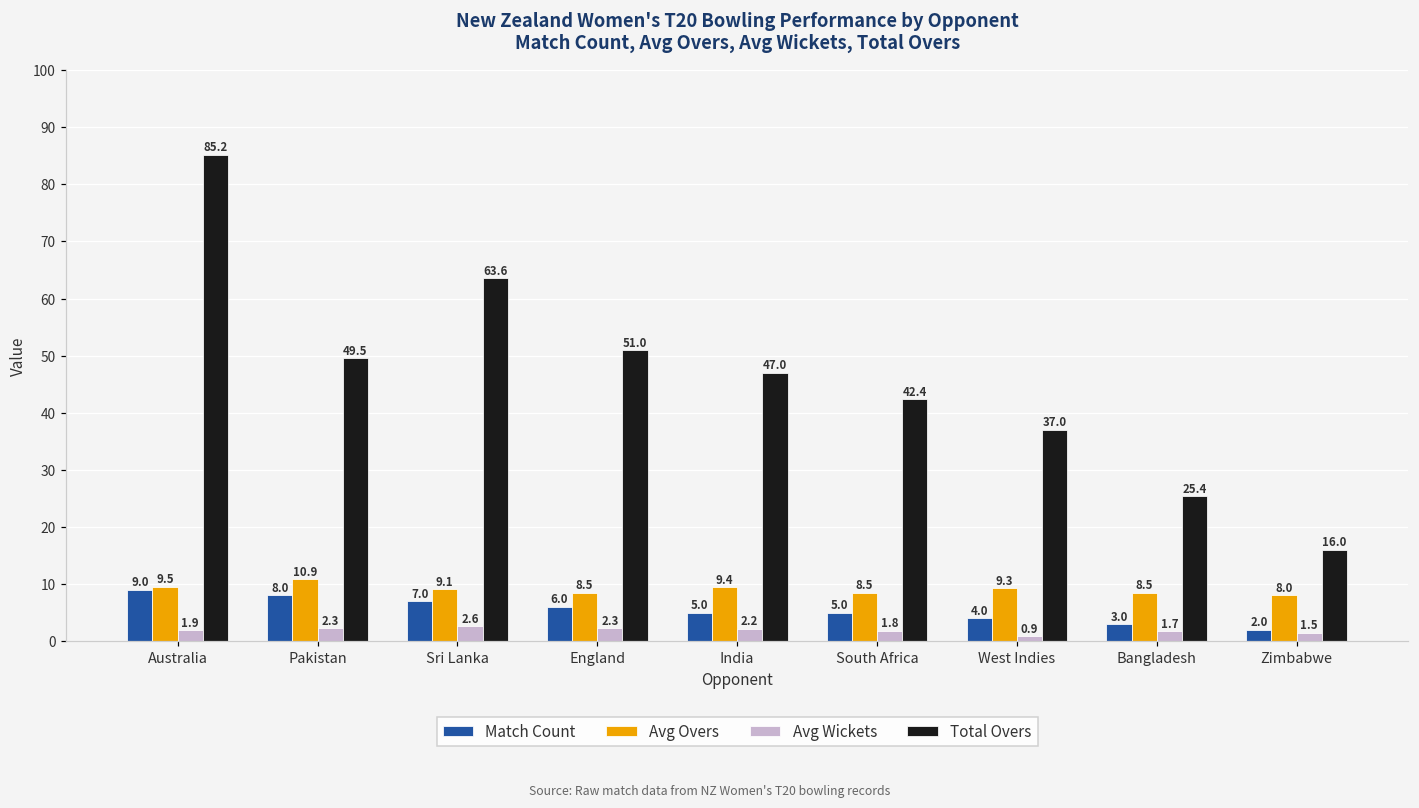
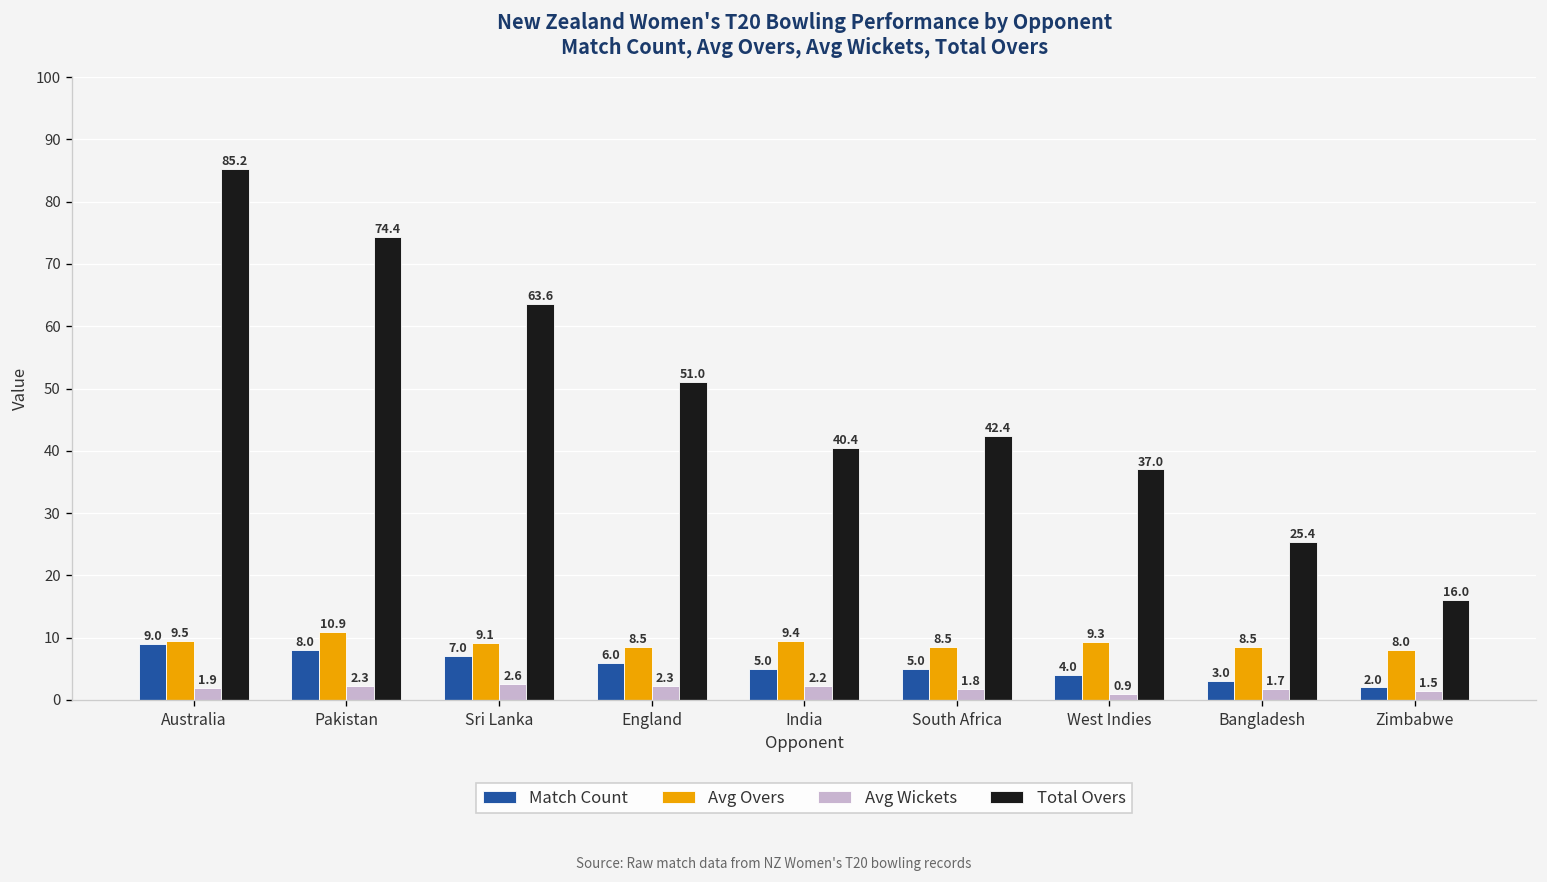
  {
    "Match Count": {
      "Australia": 9.0,
      "Pakistan": 8.0,
      "Sri Lanka": 7.0,
      "England": 6.0,
      "India": 5.0,
      "South Africa": 5.0,
      "West Indies": 4.0,
      "Bangladesh": 3.0,
      "Zimbabwe": 2.0
    },
    "Avg Overs": {
      "Australia": 9.5,
      "Pakistan": 10.9,
      "Sri Lanka": 9.1,
      "England": 8.5,
      "India": 9.4,
      "South Africa": 8.5,
      "West Indies": 9.3,
      "Bangladesh": 8.5,
      "Zimbabwe": 8.0
    },
    "Avg Wickets": {
      "Australia": 1.9,
      "Pakistan": 2.3,
      "Sri Lanka": 2.6,
      "England": 2.3,
      "India": 2.2,
      "South Africa": 1.8,
      "West Indies": 0.9,
      "Bangladesh": 1.7,
      "Zimbabwe": 1.5
    },
    "Total Overs": {
      "Australia": 85.2,
-     "Pakistan": 49.5,
+     "Pakistan": 74.4,
      "Sri Lanka": 63.6,
      "England": 51.0,
-     "India": 47.0,
+     "India": 40.4,
      "South Africa": 42.4,
      "West Indies": 37.0,
      "Bangladesh": 25.4,
      "Zimbabwe": 16.0
    }
  }
